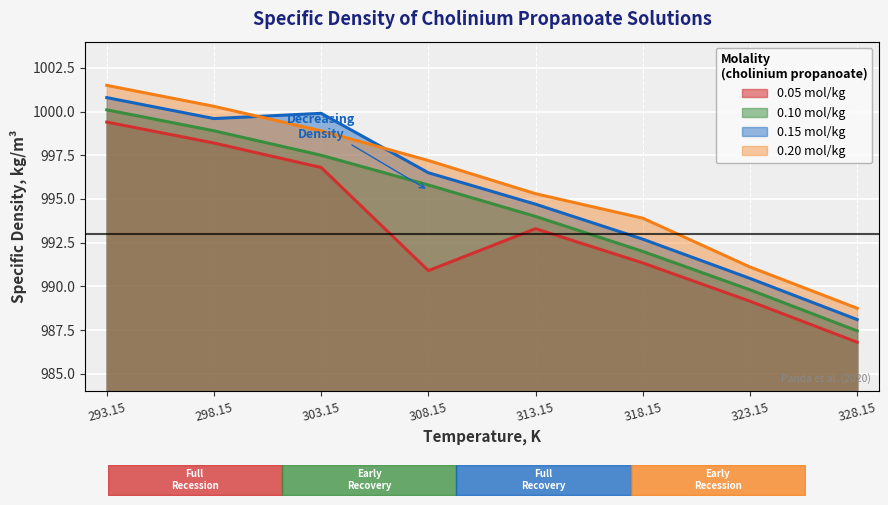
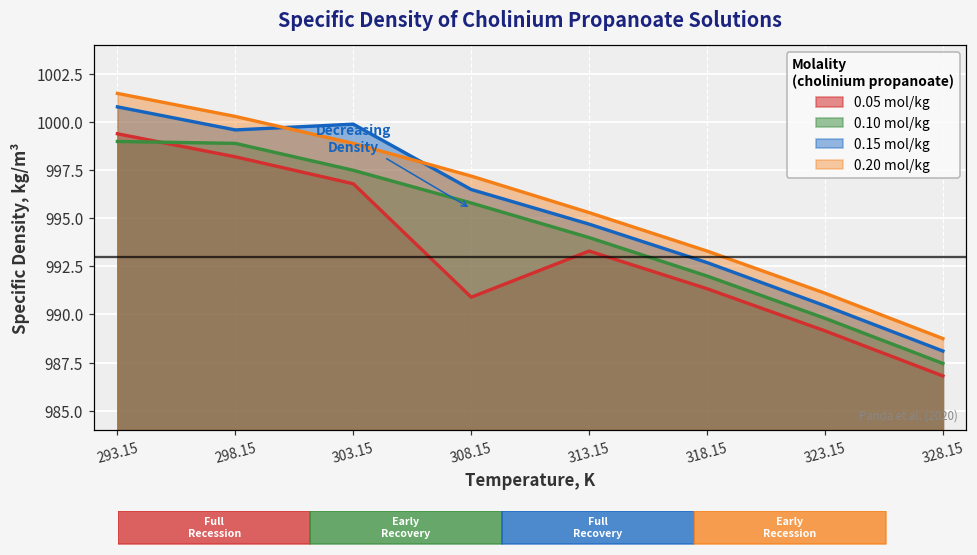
  {
    "Specific Density of Cholinium Propanoate Solutions": {
      "0.05 mol/kg": {
        "293.15": 999.4,
        "298.15": 998.2,
        "303.15": 996.8,
        "308.15": 990.9,
        "313.15": 993.3,
        "318.15": 991.3,
        "323.15": 989.1,
        "328.15": 986.8
      },
      "0.10 mol/kg": {
-       "293.15": 1000.1,
+       "293.15": 999.0,
        "298.15": 998.9,
        "303.15": 997.5,
        "308.15": 995.8,
        "313.15": 994.0,
        "318.15": 992.0,
        "323.15": 989.8,
        "328.15": 987.5
      },
      "0.15 mol/kg": {
        "293.15": 1000.8,
        "298.15": 999.6,
        "303.15": 999.9,
        "308.15": 996.5,
        "313.15": 994.7,
        "318.15": 992.7,
        "323.15": 990.5,
        "328.15": 988.1
      },
      "0.20 mol/kg": {
        "293.15": 1001.5,
        "298.15": 1000.3,
        "303.15": 998.9,
        "308.15": 997.2,
        "313.15": 995.3,
-       "318.15": 993.9,
+       "318.15": 993.3,
        "323.15": 991.1,
        "328.15": 988.7
      }
    }
  }
